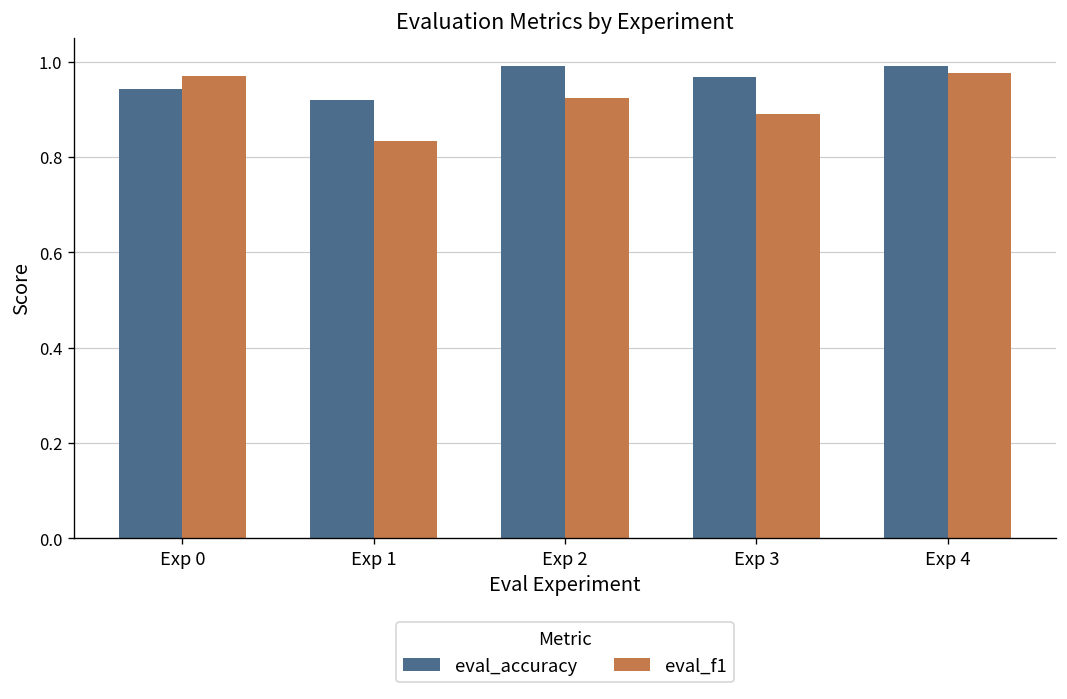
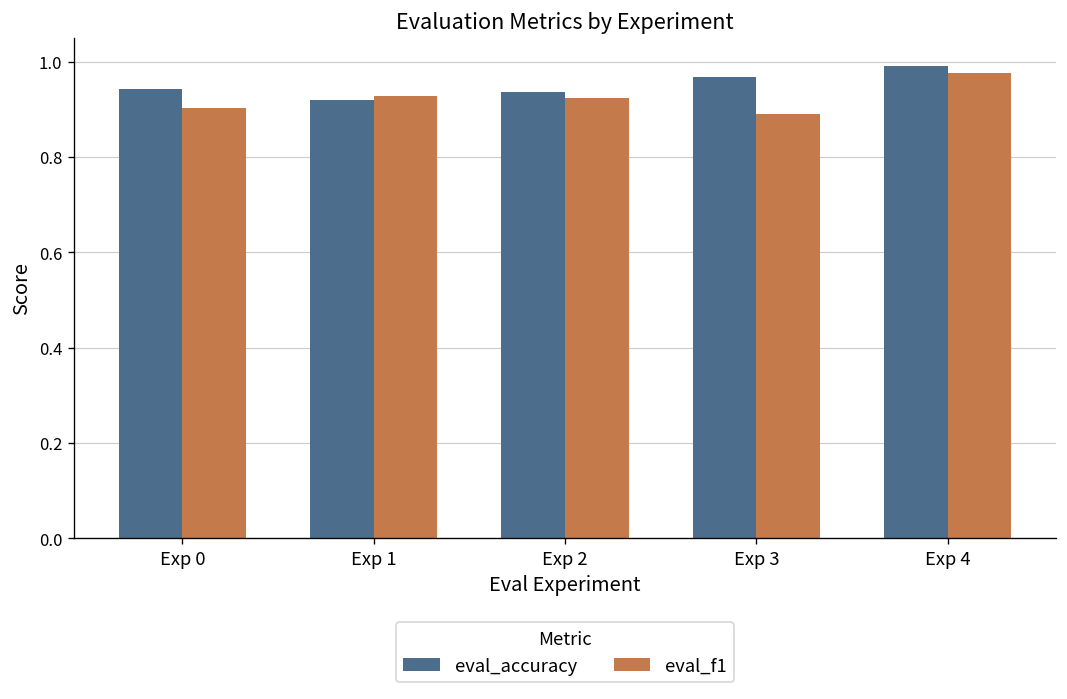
  {
    "eval_accuracy": {
      "Exp 0": 0.94,
      "Exp 1": 0.92,
-     "Exp 2": 0.99,
+     "Exp 2": 0.94,
      "Exp 3": 0.97,
      "Exp 4": 0.99
    },
    "eval_f1": {
-     "Exp 0": 0.97,
-     "Exp 1": 0.83,
+     "Exp 0": 0.90,
+     "Exp 1": 0.93,
      "Exp 2": 0.92,
      "Exp 3": 0.89,
      "Exp 4": 0.98
    }
  }
